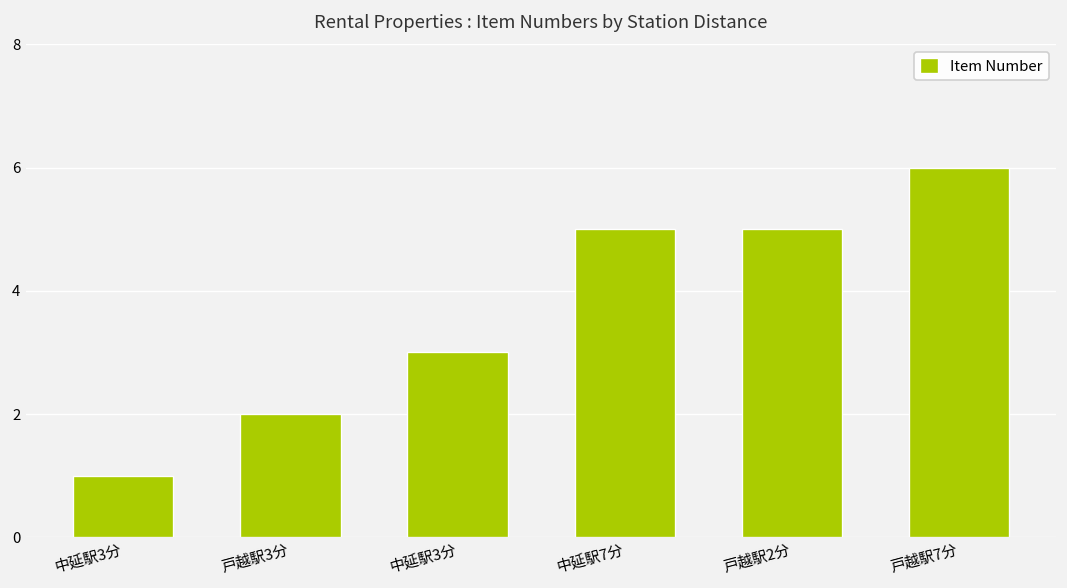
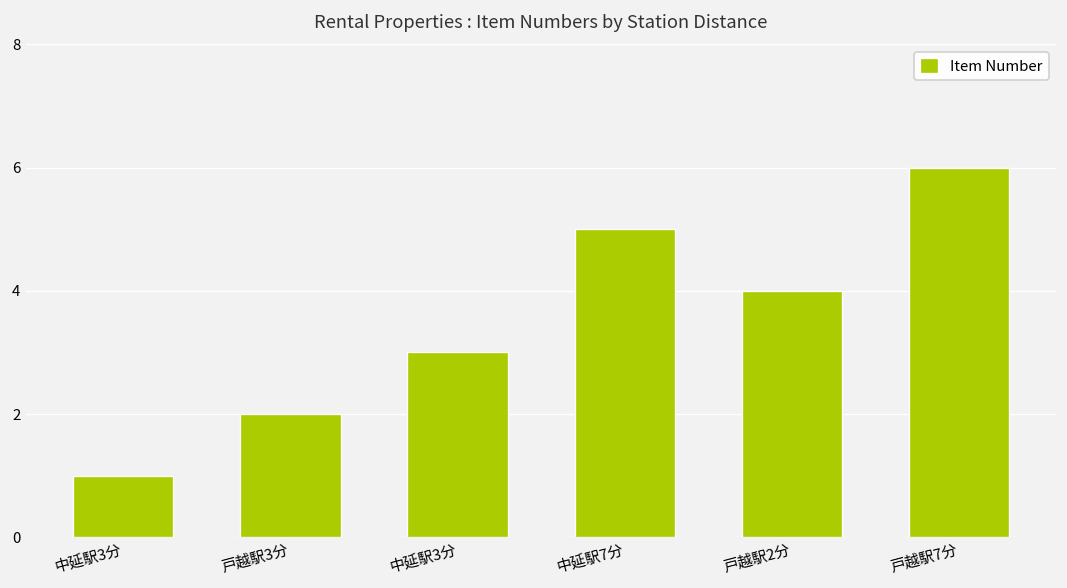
  {
    "戸越駅3分": 2,
    "中延駅7分": 5,
-   "戸越駅2分": 5,
+   "戸越駅2分": 4,
    "戸越駅7分": 6
  }
